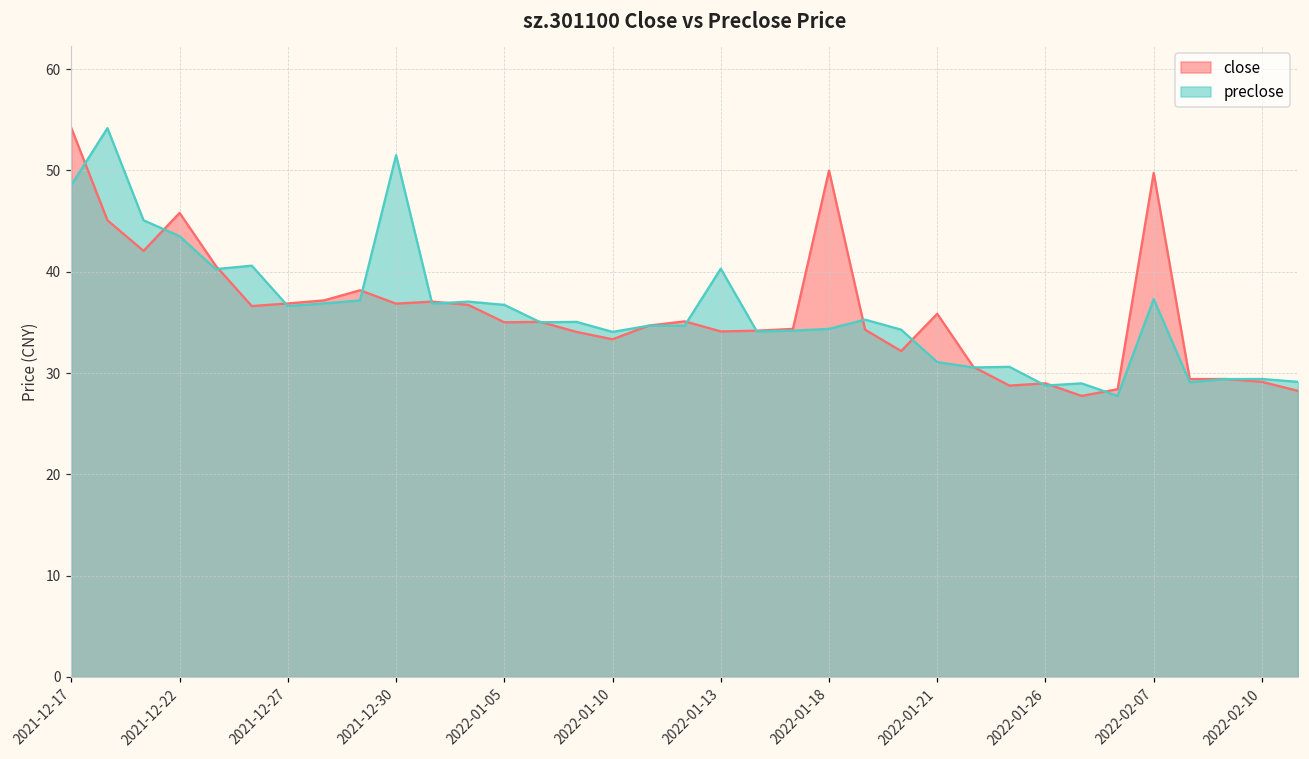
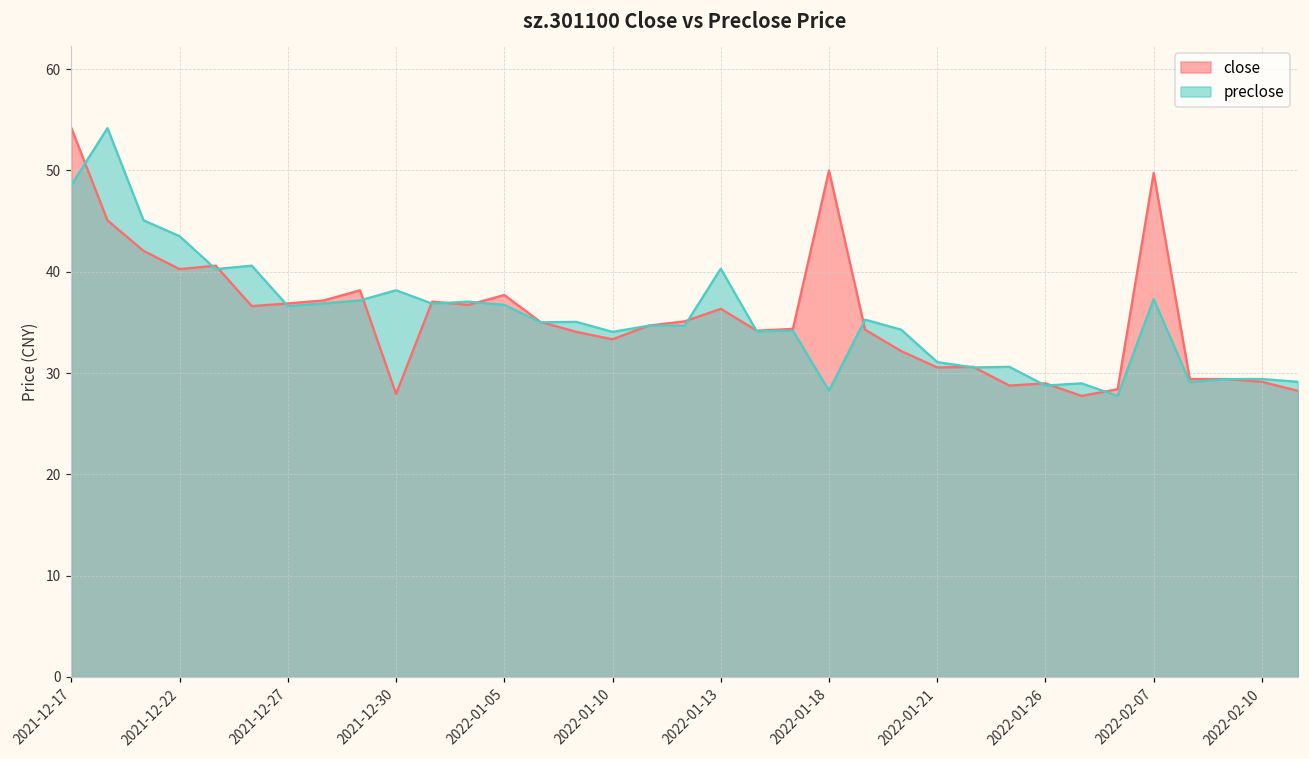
  {
    "close": {
      "2021-12-17": 54,
-     "2021-12-22": 46,
-     "2021-12-30": 37,
-     "2022-01-05": 35,
+     "2021-12-22": 40,
+     "2021-12-30": 28,
+     "2022-01-05": 38,
      "2022-01-10": 33,
-     "2022-01-13": 34,
+     "2022-01-13": 36,
      "2022-01-18": 50,
-     "2022-01-21": 36,
+     "2022-01-21": 31,
      "2022-02-07": 50,
      "2022-02-10": 29
    },
    "preclose": {
      "2021-12-17": 49,
      "2021-12-22": 44,
-     "2021-12-30": 52,
+     "2021-12-30": 38,
      "2022-01-05": 37,
      "2022-01-10": 34,
      "2022-01-13": 40,
-     "2022-01-18": 34,
+     "2022-01-18": 28,
      "2022-01-21": 31,
      "2022-02-07": 37,
      "2022-02-10": 29
    }
  }
